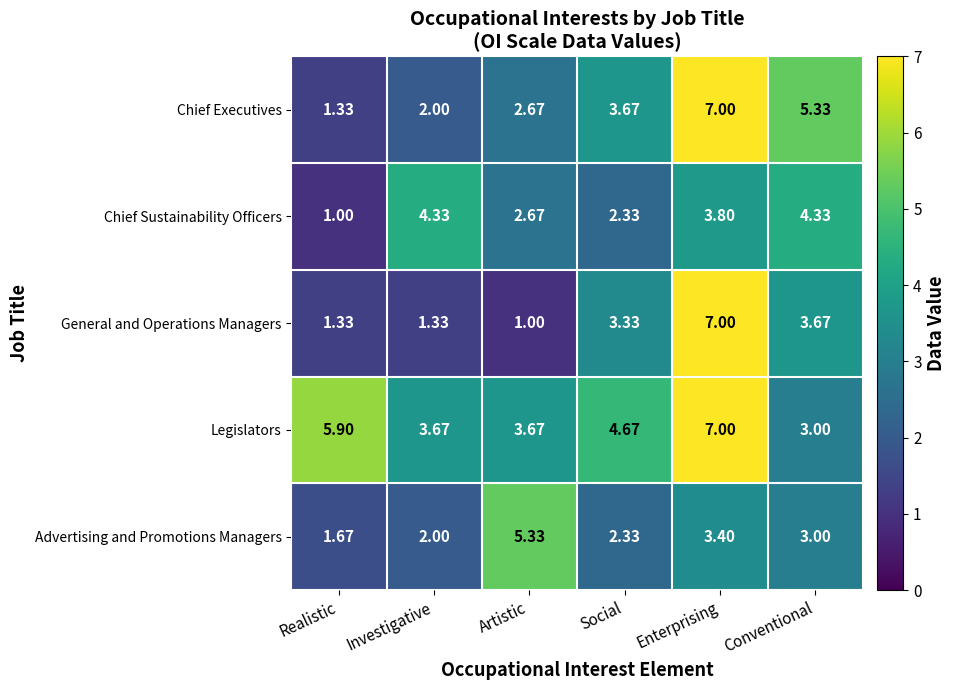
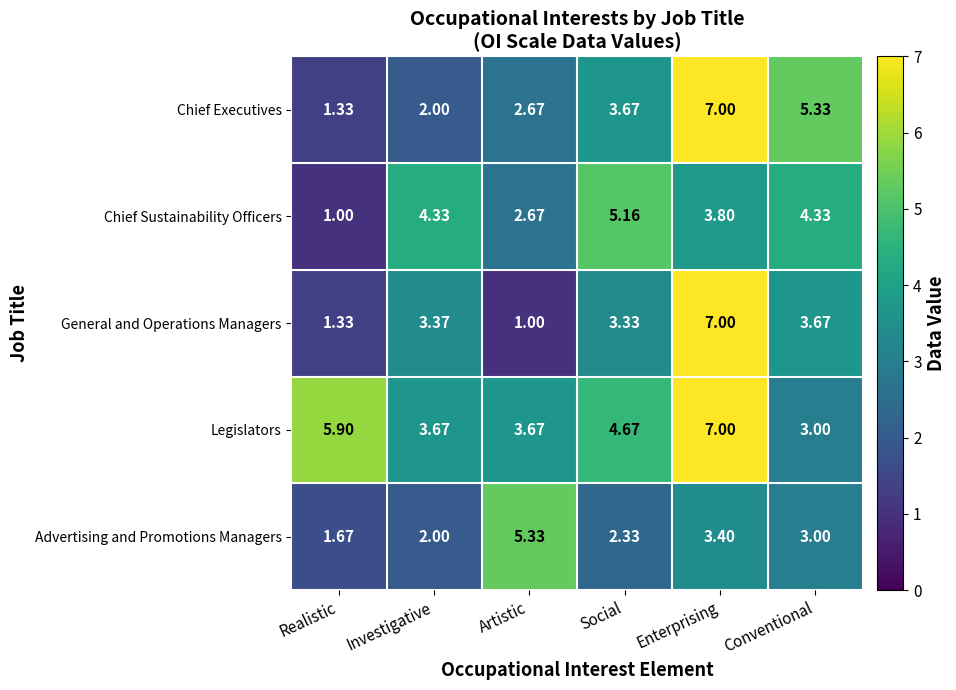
  {
    "Chief Executives": {
      "Realistic": 1.33,
      "Investigative": 2.00,
      "Artistic": 2.67,
      "Social": 3.67,
      "Enterprising": 7.00,
      "Conventional": 5.33
    },
    "Chief Sustainability Officers": {
      "Realistic": 1.00,
      "Investigative": 4.33,
      "Artistic": 2.67,
-     "Social": 2.33,
+     "Social": 5.16,
      "Enterprising": 3.80,
      "Conventional": 4.33
    },
    "General and Operations Managers": {
      "Realistic": 1.33,
-     "Investigative": 1.33,
+     "Investigative": 3.37,
      "Artistic": 1.00,
      "Social": 3.33,
      "Enterprising": 7.00,
      "Conventional": 3.67
    },
    "Legislators": {
      "Realistic": 5.90,
      "Investigative": 3.67,
      "Artistic": 3.67,
      "Social": 4.67,
      "Enterprising": 7.00,
      "Conventional": 3.00
    },
    "Advertising and Promotions Managers": {
      "Realistic": 1.67,
      "Investigative": 2.00,
      "Artistic": 5.33,
      "Social": 2.33,
      "Enterprising": 3.40,
      "Conventional": 3.00
    }
  }
